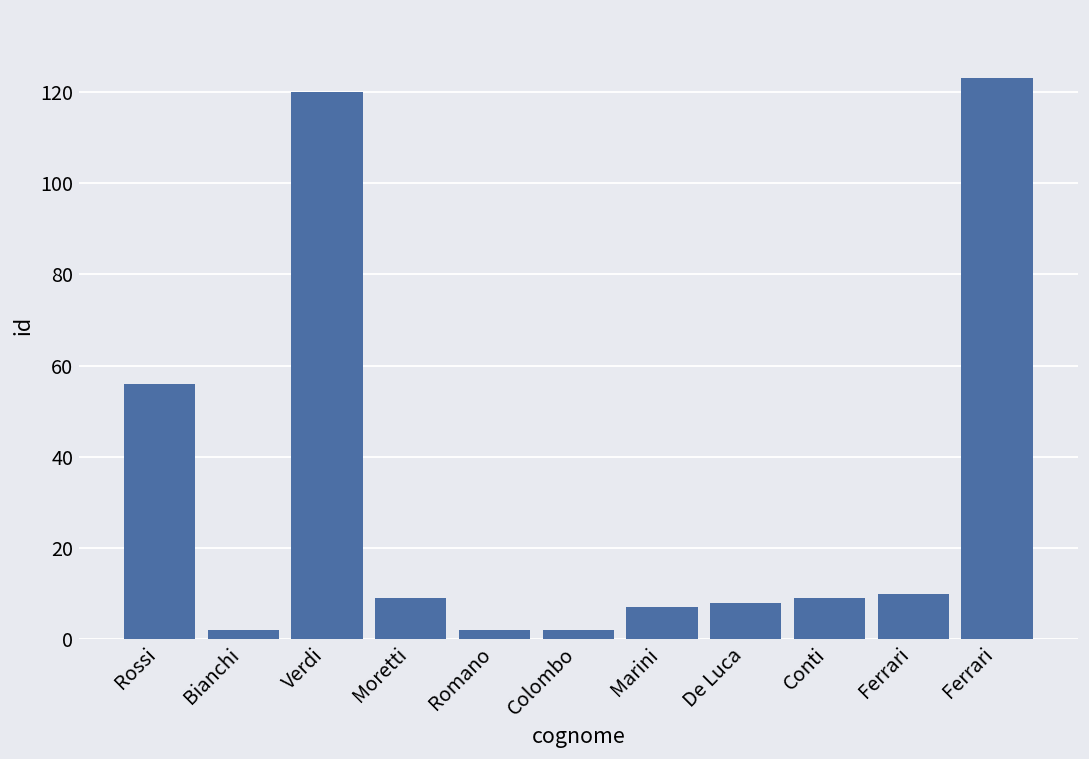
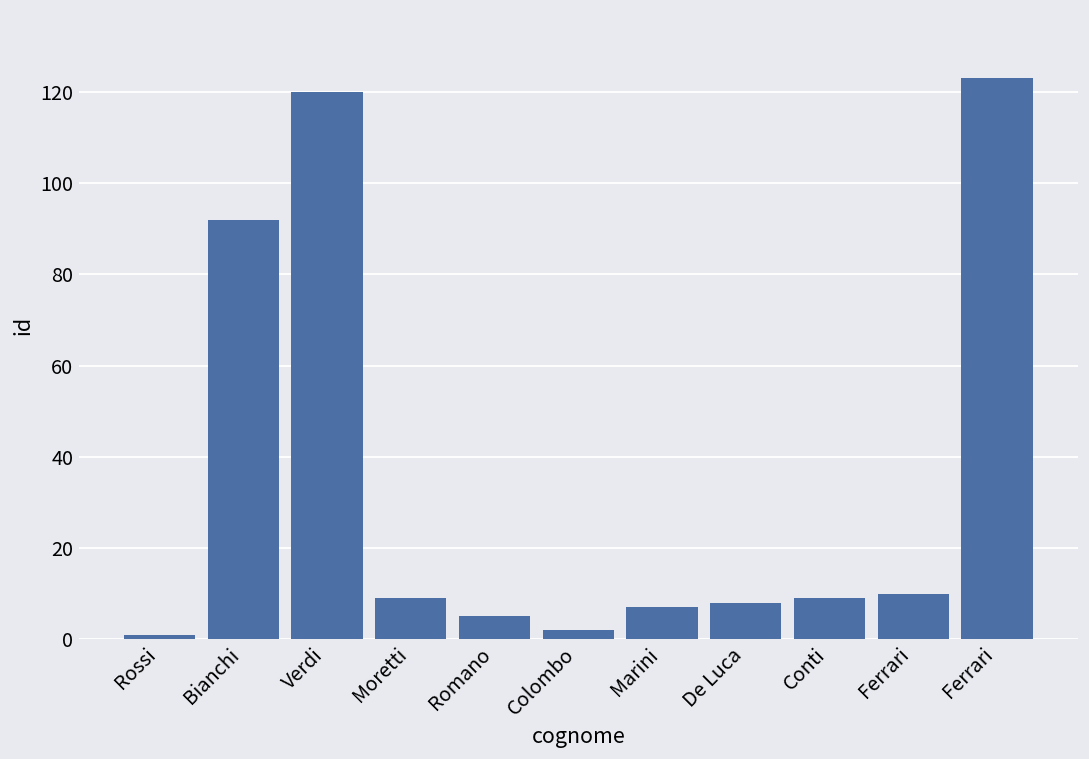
  {
-   "Rossi": 56,
-   "Bianchi": 2,
+   "Rossi": 1,
+   "Bianchi": 92,
    "Verdi": 120,
    "Moretti": 9,
-   "Romano": 2,
+   "Romano": 5,
    "Colombo": 2,
    "Marini": 7,
    "De Luca": 8,
    "Conti": 9
  }
